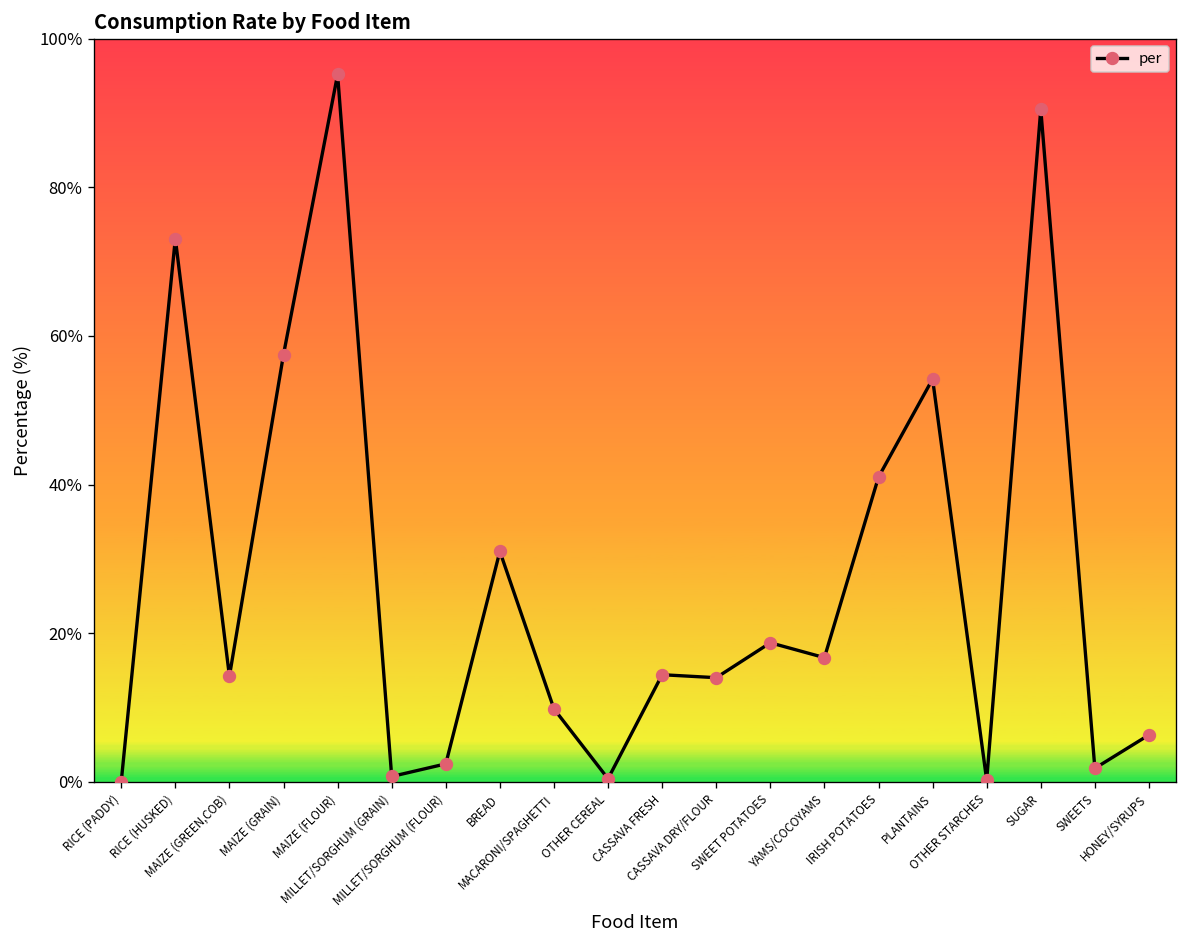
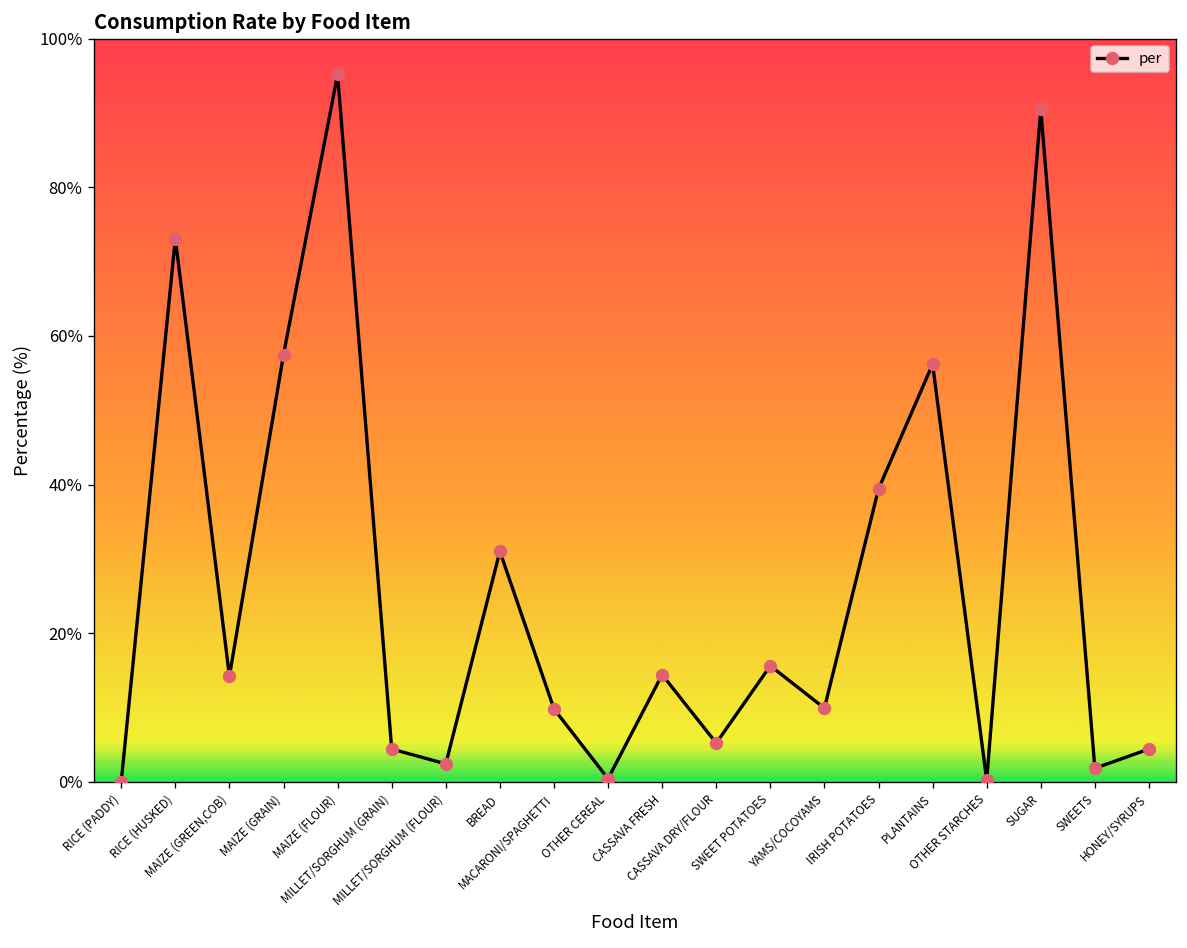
  {
    "RICE (PADDY)": "0%",
    "RICE (HUSKED)": "73%",
    "MAIZE (GREEN,COB)": "14%",
    "MAIZE (GRAIN)": "58%",
    "MAIZE (FLOUR)": "95%",
-   "MILLET/SORGHUM (GRAIN)": "1%",
+   "MILLET/SORGHUM (GRAIN)": "4%",
    "MILLET/SORGHUM (FLOUR)": "2%",
    "BREAD": "31%",
    "MACARONI/SPAGHETTI": "10%",
    "OTHER CEREAL": "0%",
    "CASSAVA FRESH": "14%",
-   "CASSAVA DRY/FLOUR": "14%",
-   "SWEET POTATOES": "19%",
-   "YAMS/COCOYAMS": "17%",
-   "IRISH POTATOES": "41%",
-   "PLANTAINS": "54%",
+   "CASSAVA DRY/FLOUR": "5%",
+   "SWEET POTATOES": "16%",
+   "YAMS/COCOYAMS": "10%",
+   "IRISH POTATOES": "39%",
+   "PLANTAINS": "56%",
    "OTHER STARCHES": "0%",
    "SUGAR": "91%",
    "SWEETS": "2%",
-   "HONEY/SYRUPS": "6%"
+   "HONEY/SYRUPS": "4%"
  }
